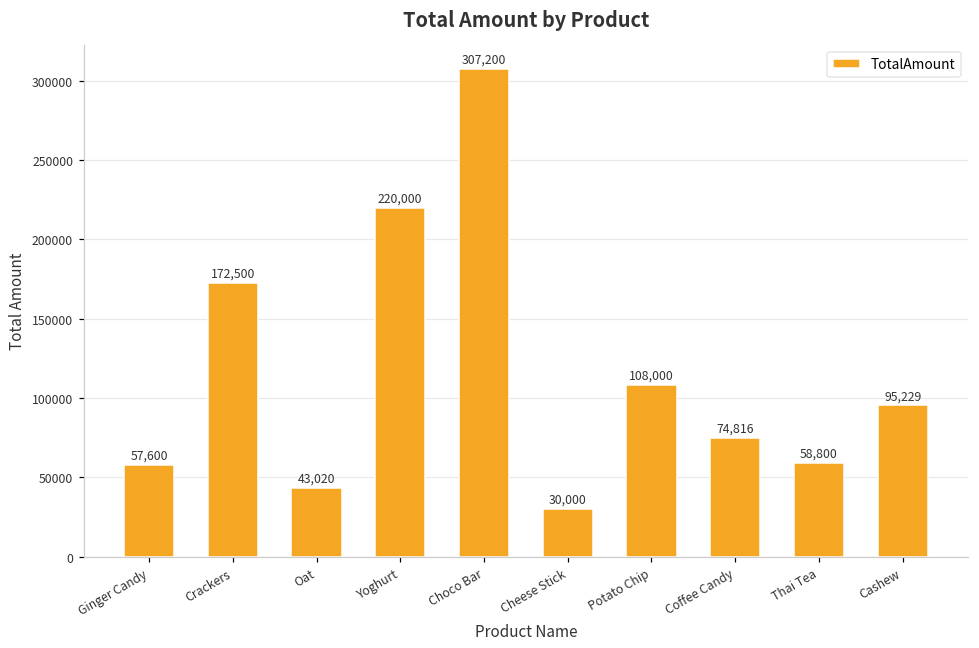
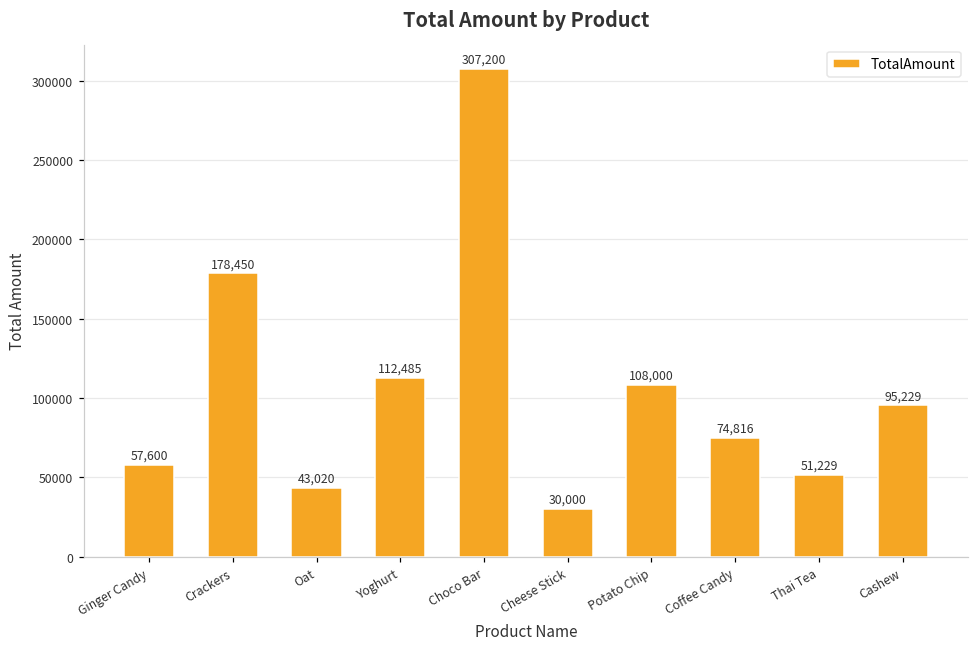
  {
    "Ginger Candy": "57,600",
-   "Crackers": "172,500",
+   "Crackers": "178,450",
    "Oat": "43,020",
-   "Yoghurt": "220,000",
+   "Yoghurt": "112,485",
    "Choco Bar": "307,200",
    "Cheese Stick": "30,000",
    "Potato Chip": "108,000",
    "Coffee Candy": "74,816",
-   "Thai Tea": "58,800",
+   "Thai Tea": "51,229",
    "Cashew": "95,229"
  }
